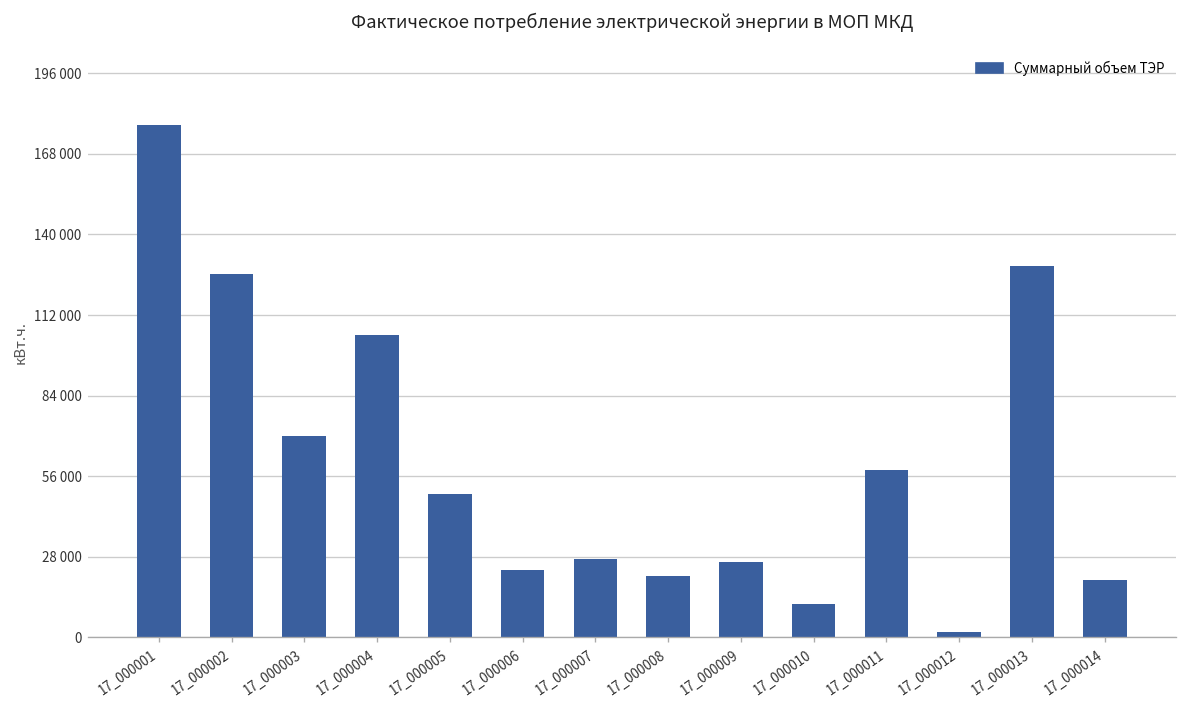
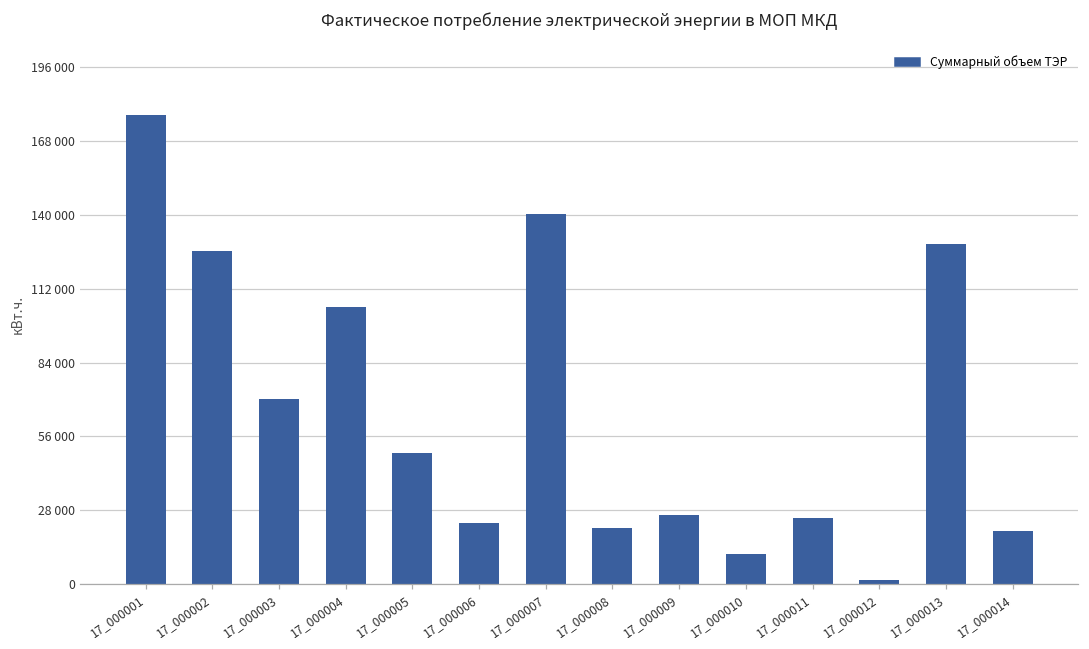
  {
    "17_000001": 178000,
    "17_000002": 126000,
    "17_000003": 70000,
    "17_000004": 105000,
    "17_000005": 50000,
    "17_000006": 23000,
-   "17_000007": 27000,
+   "17_000007": 141000,
    "17_000008": 21000,
    "17_000009": 26000,
    "17_000010": 11000,
-   "17_000011": 58000,
+   "17_000011": 25000,
    "17_000012": 2000,
    "17_000013": 129000,
    "17_000014": 20000
  }
